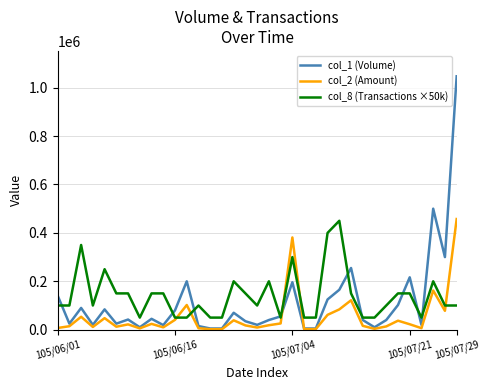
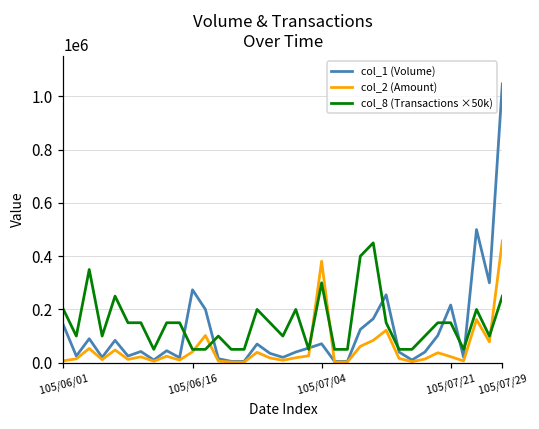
  {
    "col_1 (Volume)": {
      "105/06/01": 140000,
-     "105/06/16": 80000,
-     "105/07/04": 200000,
+     "105/06/16": 270000,
+     "105/07/04": 70000,
      "105/07/21": 220000,
      "105/07/29": 1050000
    },
    "col_2 (Amount)": {
      "105/06/01": 10000,
      "105/07/04": 380000,
      "105/07/21": 20000,
      "105/07/29": 460000
    },
    "col_8 (Transactions ×50k)": {
-     "105/06/01": 100000,
+     "105/06/01": 200000,
      "105/07/04": 300000,
      "105/07/21": 150000,
-     "105/07/29": 100000
+     "105/07/29": 250000
    }
  }
